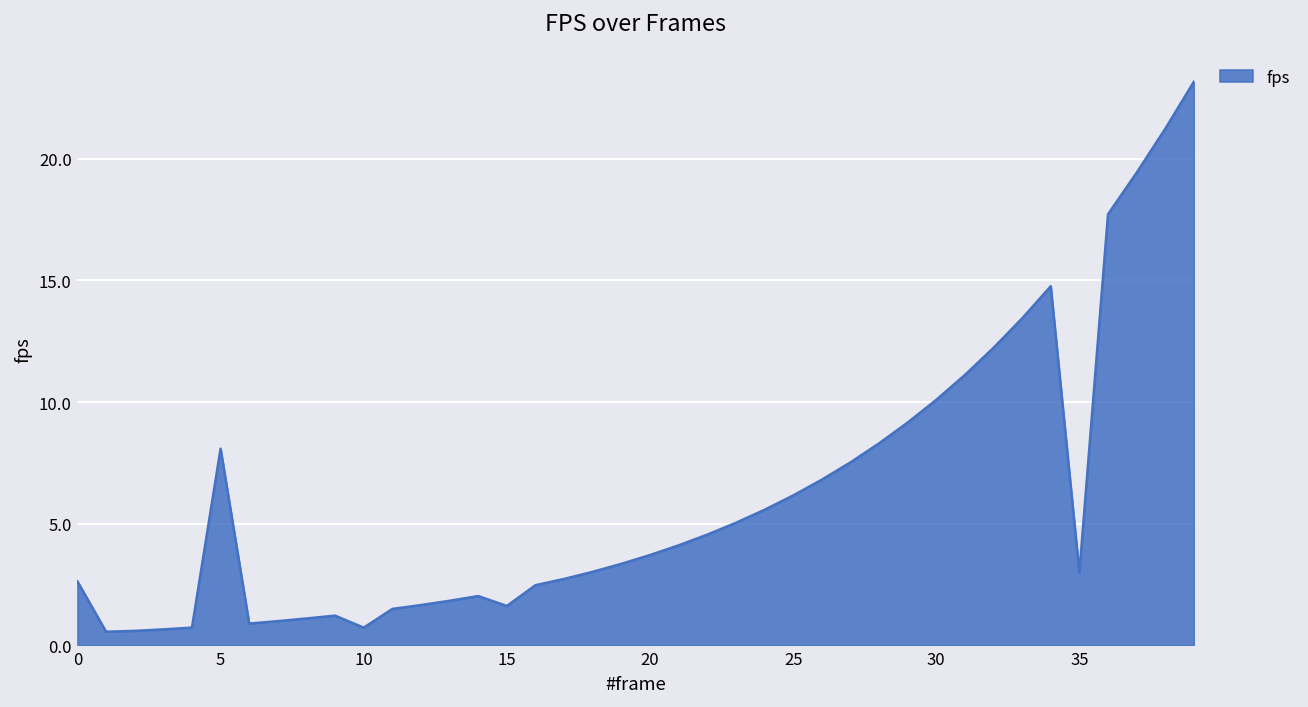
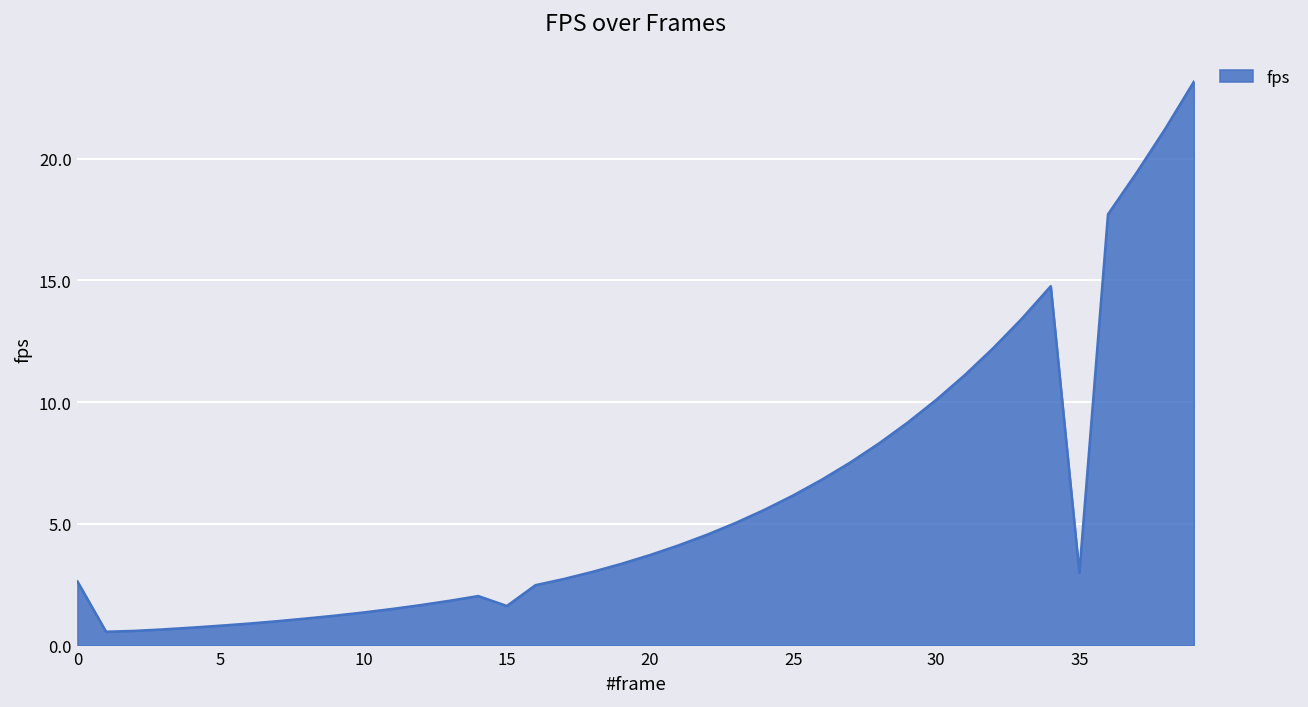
  {
    "0": 2.6,
-   "5": 8.1,
-   "10": 0.7,
+   "5": 0.8,
+   "10": 1.4,
    "15": 1.6,
    "20": 3.7,
    "25": 6.2,
    "30": 10.1,
    "35": 3.0
  }
